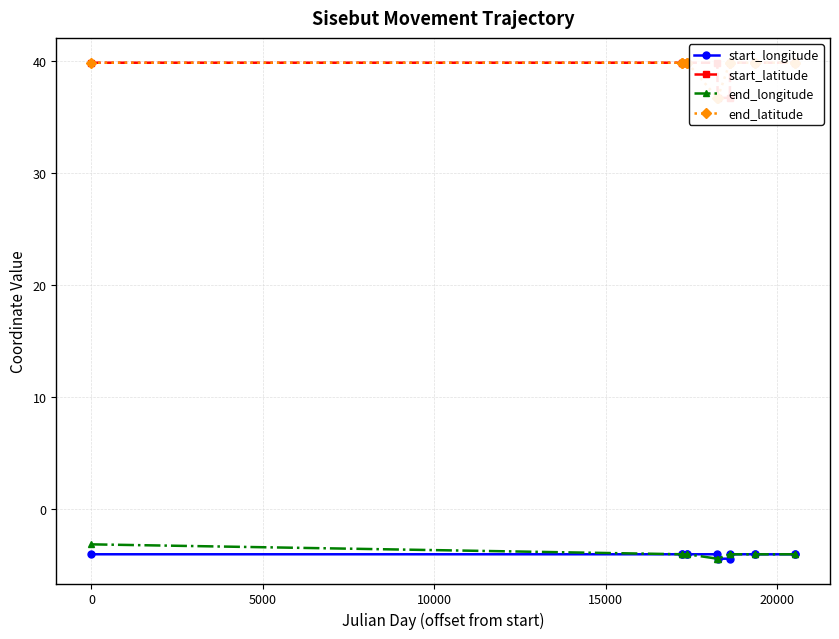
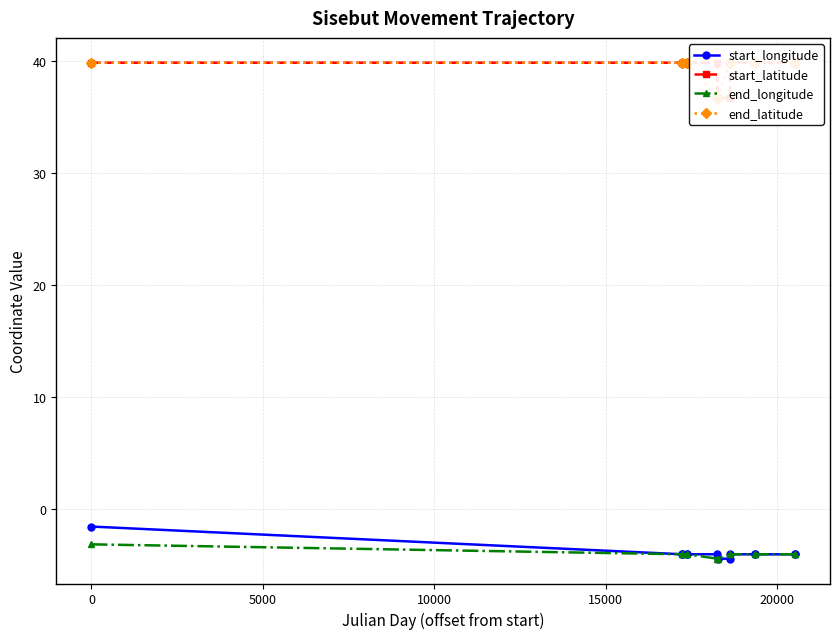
  {
    "start_longitude": {
-     "0": -4.0
+     "0": -1.6
    },
    "end_longitude": {
      "0": -3.1
    }
  }
